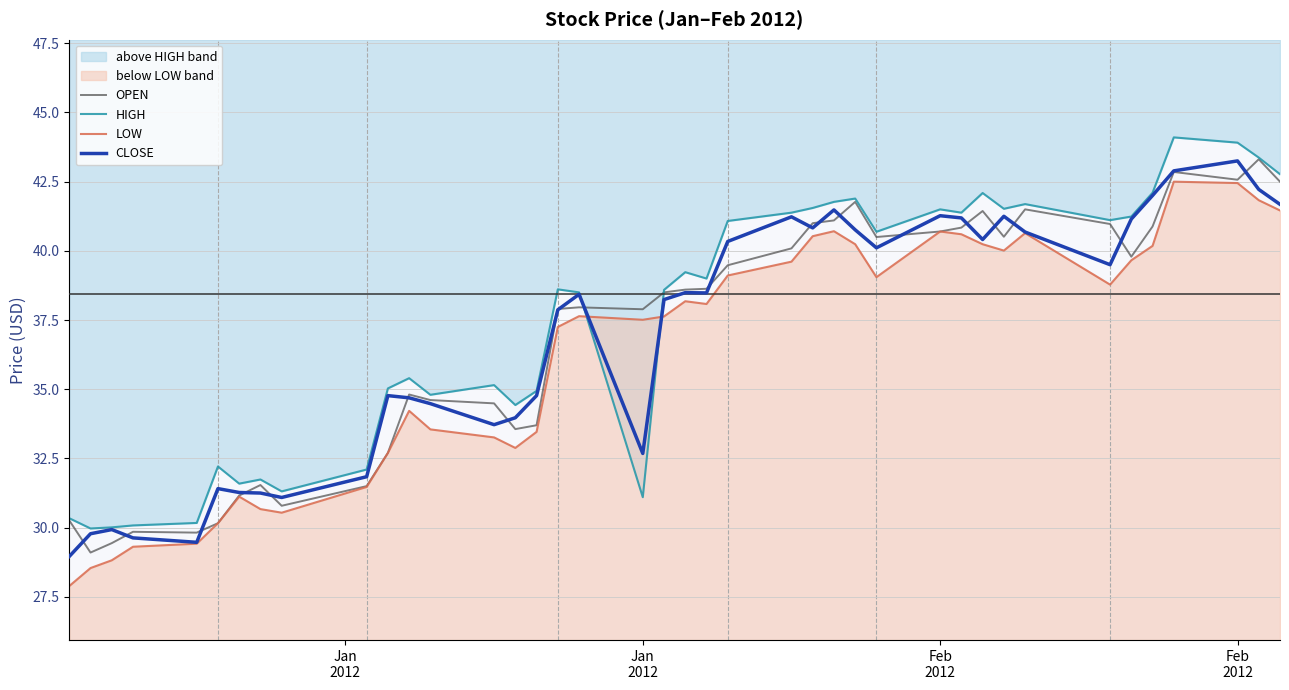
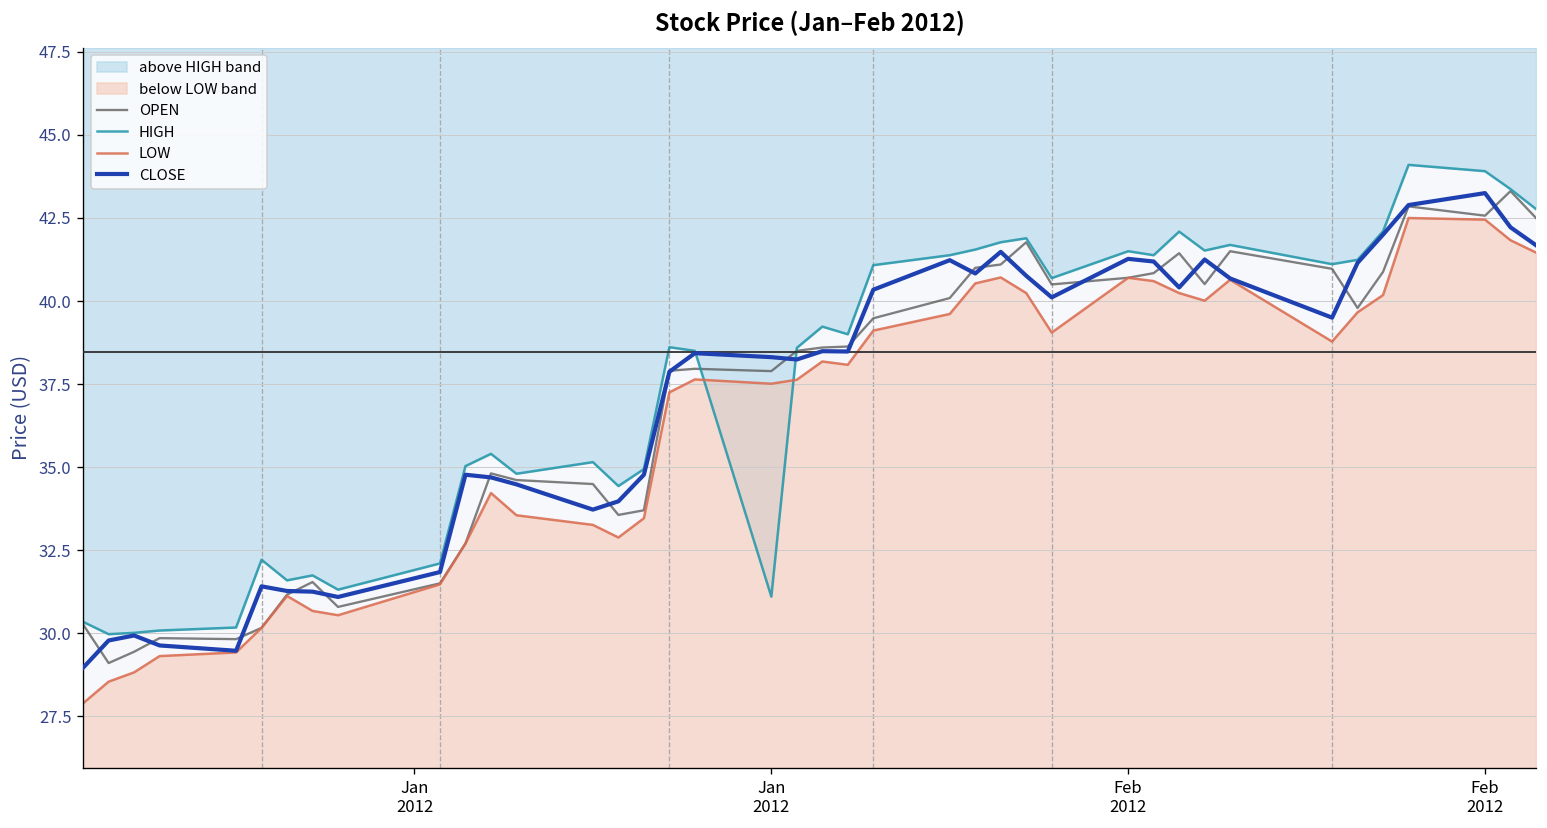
  {
    "OPEN": {
      "Jan 2012": 37.9
    },
    "HIGH": {
      "Jan 2012": 31.1
    },
    "below LOW band": {
      "Jan 2012": 37.5
    },
    "CLOSE": {
-     "Jan 2012": 32.7
+     "Jan 2012": 38.3
    }
  }
